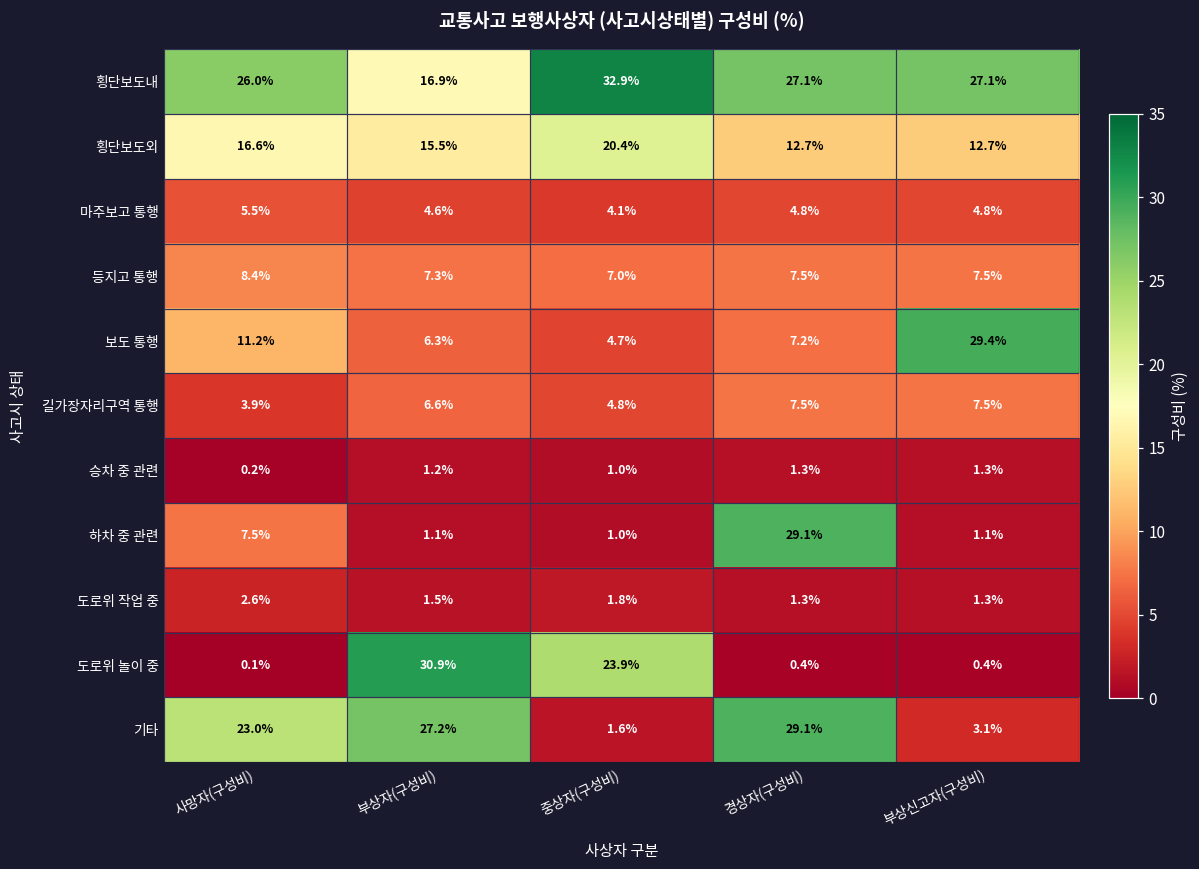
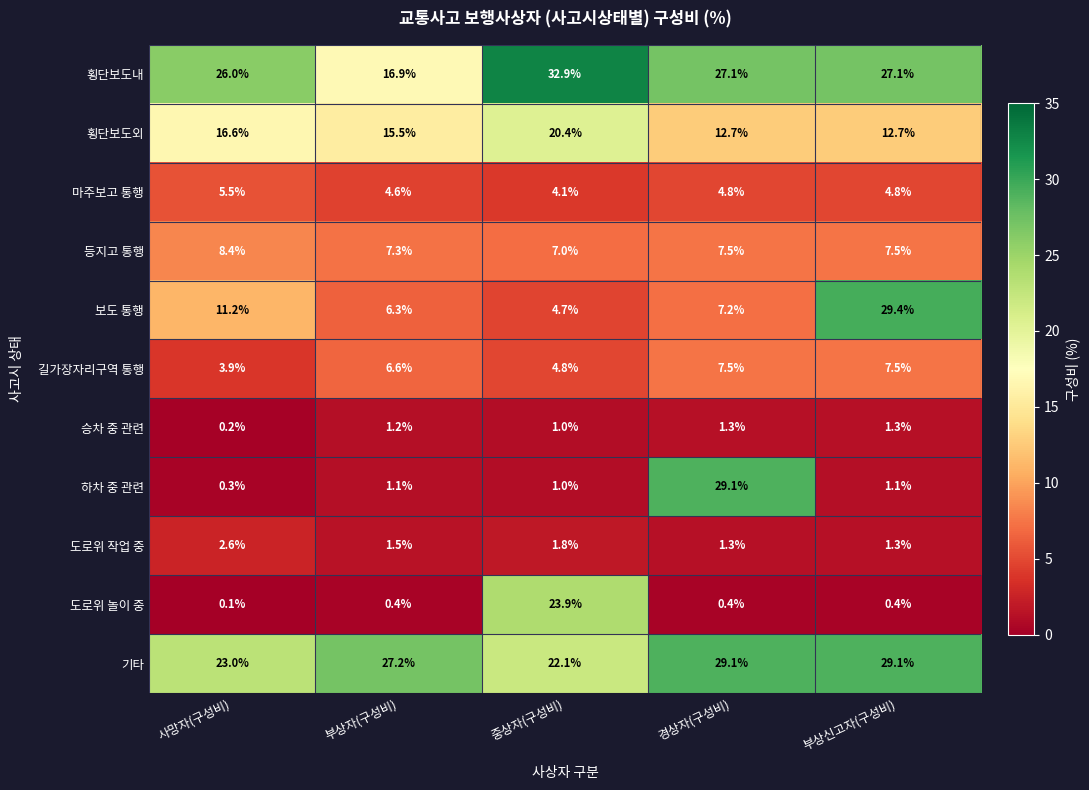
  {
    "횡단보도내": {
      "사망자(구성비)": "26.0%",
      "부상자(구성비)": "16.9%",
      "중상자(구성비)": "32.9%",
      "경상자(구성비)": "27.1%",
      "부상신고자(구성비)": "27.1%"
    },
    "횡단보도외": {
      "사망자(구성비)": "16.6%",
      "부상자(구성비)": "15.5%",
      "중상자(구성비)": "20.4%",
      "경상자(구성비)": "12.7%",
      "부상신고자(구성비)": "12.7%"
    },
    "마주보고 통행": {
      "사망자(구성비)": "5.5%",
      "부상자(구성비)": "4.6%",
      "중상자(구성비)": "4.1%",
      "경상자(구성비)": "4.8%",
      "부상신고자(구성비)": "4.8%"
    },
    "등지고 통행": {
      "사망자(구성비)": "8.4%",
      "부상자(구성비)": "7.3%",
      "중상자(구성비)": "7.0%",
      "경상자(구성비)": "7.5%",
      "부상신고자(구성비)": "7.5%"
    },
    "보도 통행": {
      "사망자(구성비)": "11.2%",
      "부상자(구성비)": "6.3%",
      "중상자(구성비)": "4.7%",
      "경상자(구성비)": "7.2%",
      "부상신고자(구성비)": "29.4%"
    },
    "길가장자리구역 통행": {
      "사망자(구성비)": "3.9%",
      "부상자(구성비)": "6.6%",
      "중상자(구성비)": "4.8%",
      "경상자(구성비)": "7.5%",
      "부상신고자(구성비)": "7.5%"
    },
    "승차 중 관련": {
      "사망자(구성비)": "0.2%",
      "부상자(구성비)": "1.2%",
      "중상자(구성비)": "1.0%",
      "경상자(구성비)": "1.3%",
      "부상신고자(구성비)": "1.3%"
    },
    "하차 중 관련": {
-     "사망자(구성비)": "7.5%",
+     "사망자(구성비)": "0.3%",
      "부상자(구성비)": "1.1%",
      "중상자(구성비)": "1.0%",
      "경상자(구성비)": "29.1%",
      "부상신고자(구성비)": "1.1%"
    },
    "도로위 작업 중": {
      "사망자(구성비)": "2.6%",
      "부상자(구성비)": "1.5%",
      "중상자(구성비)": "1.8%",
      "경상자(구성비)": "1.3%",
      "부상신고자(구성비)": "1.3%"
    },
    "도로위 놀이 중": {
      "사망자(구성비)": "0.1%",
-     "부상자(구성비)": "30.9%",
+     "부상자(구성비)": "0.4%",
      "중상자(구성비)": "23.9%",
      "경상자(구성비)": "0.4%",
      "부상신고자(구성비)": "0.4%"
    },
    "기타": {
      "사망자(구성비)": "23.0%",
      "부상자(구성비)": "27.2%",
-     "중상자(구성비)": "1.6%",
+     "중상자(구성비)": "22.1%",
      "경상자(구성비)": "29.1%",
-     "부상신고자(구성비)": "3.1%"
+     "부상신고자(구성비)": "29.1%"
    }
  }
